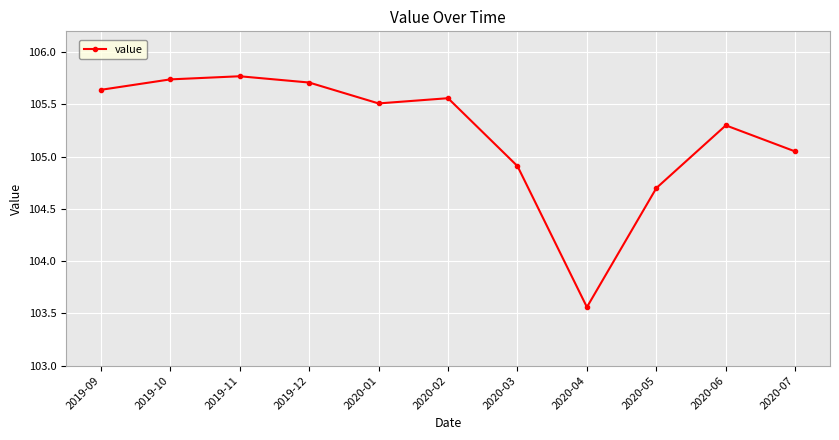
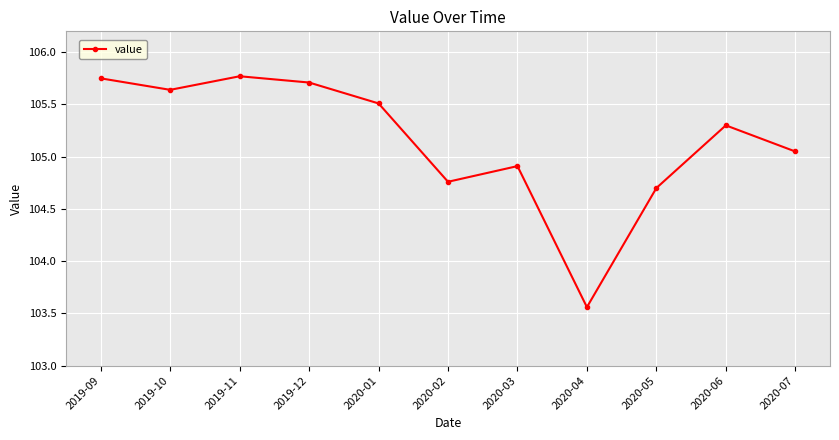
  {
-   "2019-09": 105.64,
-   "2019-10": 105.74,
+   "2019-09": 105.75,
+   "2019-10": 105.64,
    "2019-11": 105.77,
    "2019-12": 105.71,
    "2020-01": 105.51,
-   "2020-02": 105.56,
+   "2020-02": 104.76,
    "2020-03": 104.91,
    "2020-04": 103.56,
    "2020-05": 104.70,
    "2020-06": 105.30,
    "2020-07": 105.05
  }
